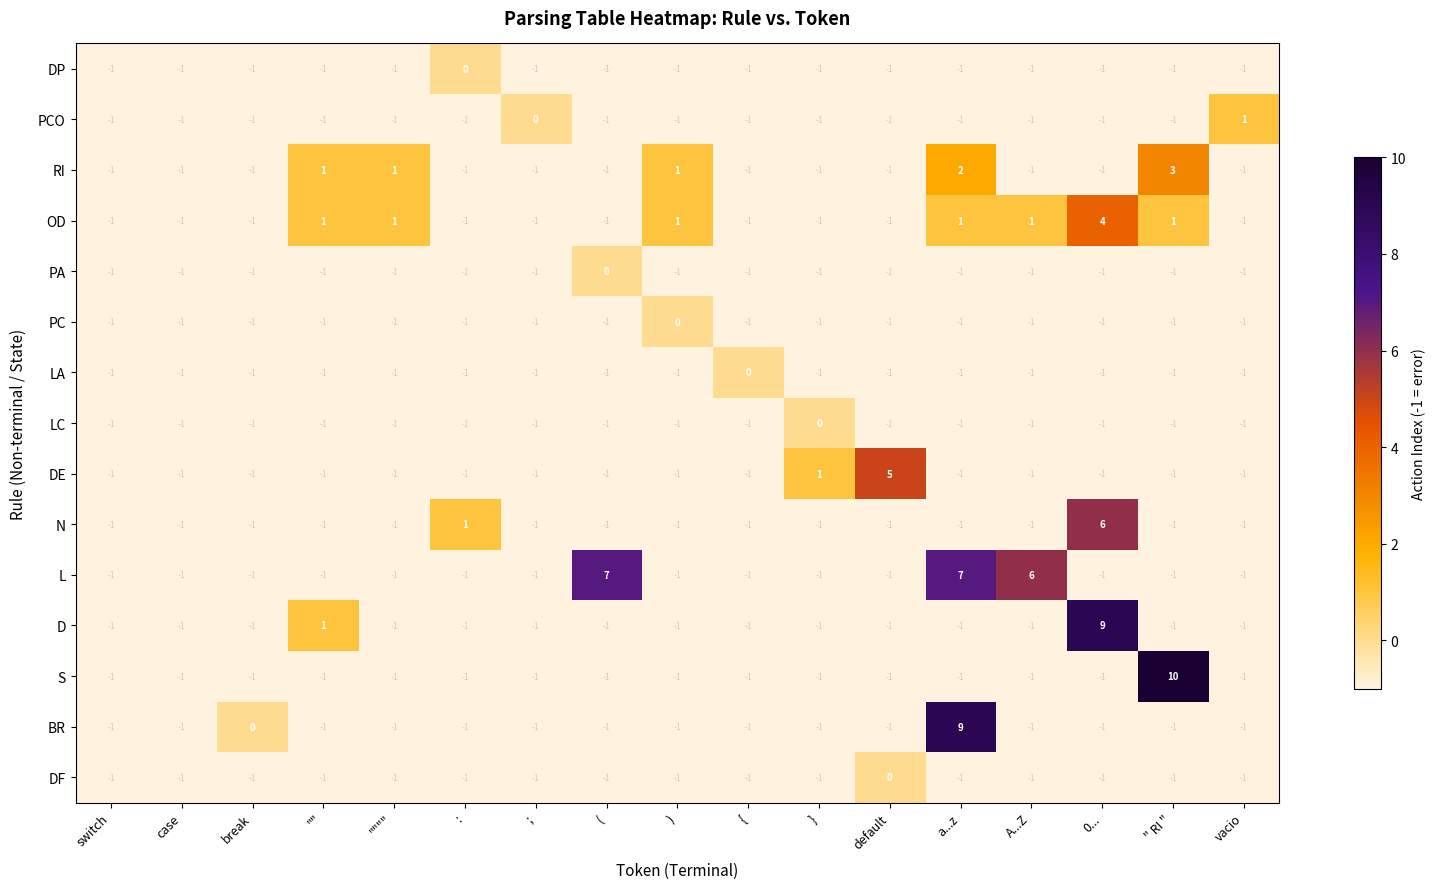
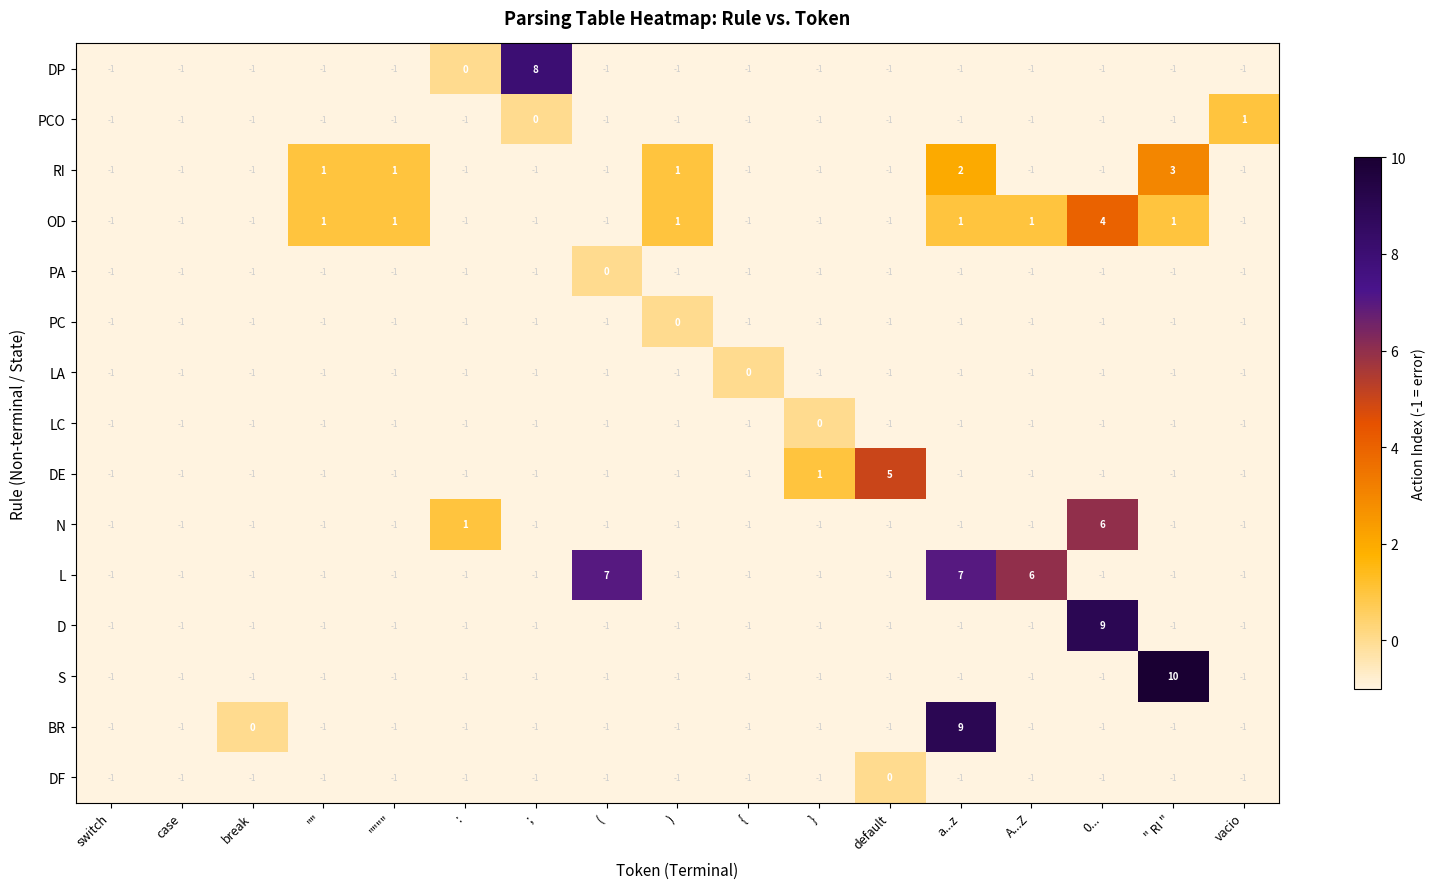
  {
    "DP": {
      "switch": -1,
      "case": -1,
      "break": -1,
      "\"\"": -1,
      "\"\"\"\"": -1,
      ":": 0,
-     ";": -1,
+     ";": 8,
      "(": -1,
      ")": -1,
      "{": -1,
      "}": -1,
      "default": -1,
      "a...z": -1,
      "A...Z": -1,
      "0...": -1,
      "\" RI \"": -1,
      "vacio": -1
    },
    "D": {
      "switch": -1,
      "case": -1,
      "break": -1,
-     "\"\"": 1,
+     "\"\"": -1,
      "\"\"\"\"": -1,
      ":": -1,
      ";": -1,
      "(": -1,
      ")": -1,
      "{": -1,
      "}": -1,
      "default": -1,
      "a...z": -1,
      "A...Z": -1,
      "0...": 9,
      "\" RI \"": -1,
      "vacio": -1
    }
  }
